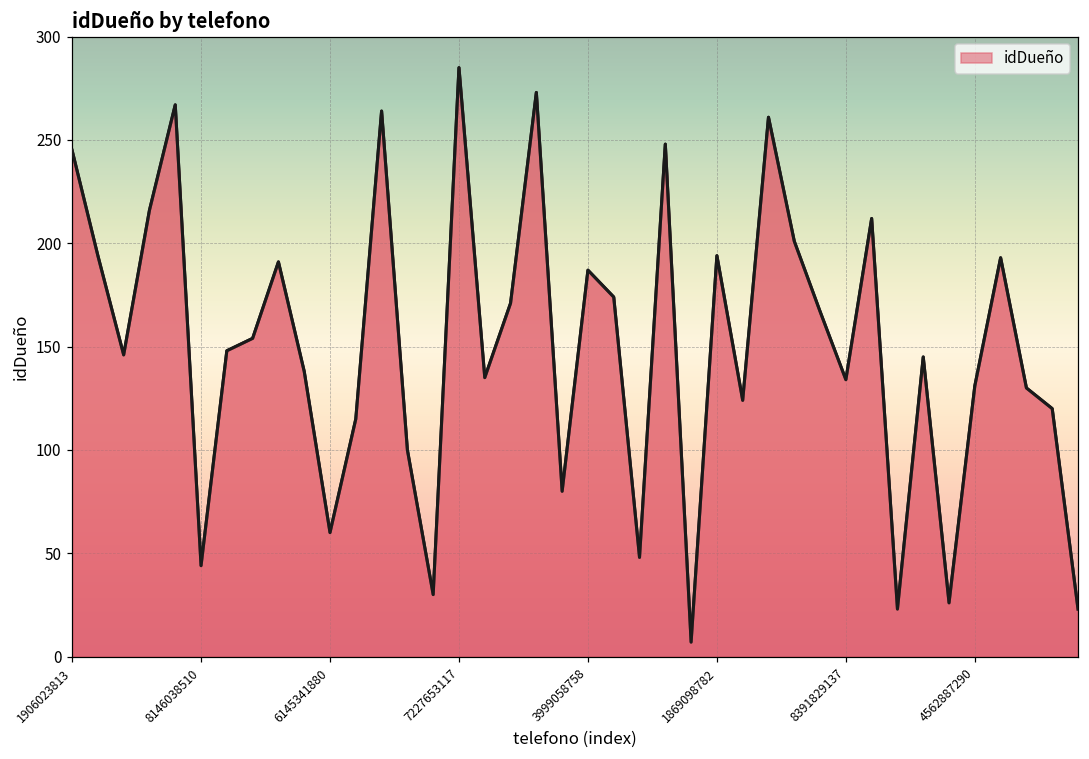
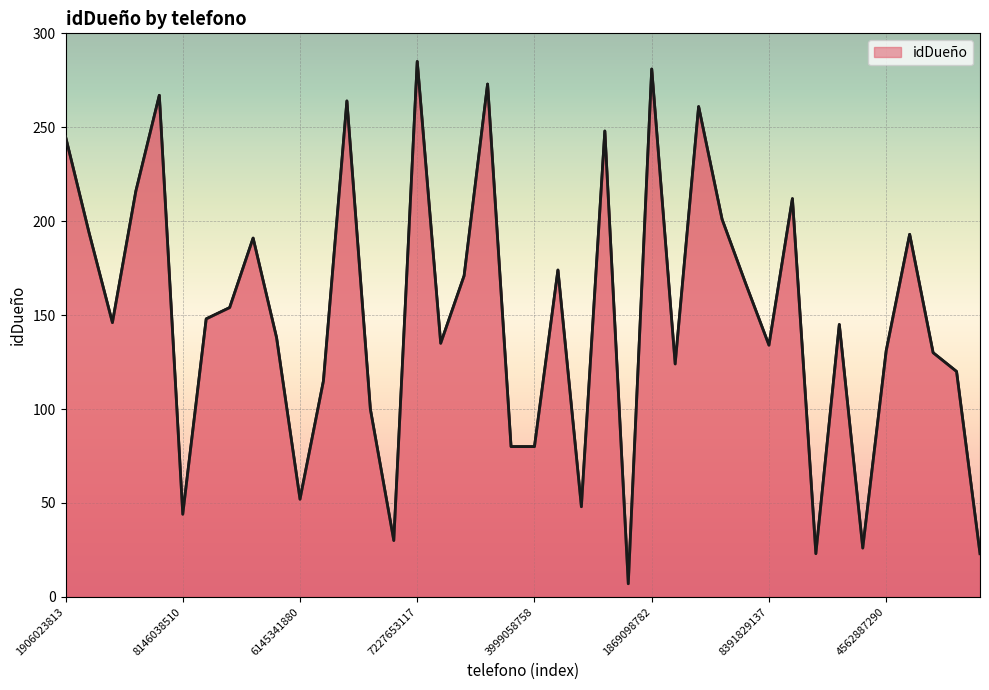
  {
    "1906023813": 245,
    "8146038510": 44,
-   "6145341880": 60,
+   "6145341880": 52,
    "7227653117": 285,
-   "3999058758": 187,
-   "1869098782": 194,
+   "3999058758": 80,
+   "1869098782": 281,
    "8391829137": 134,
    "4562887290": 131
  }
